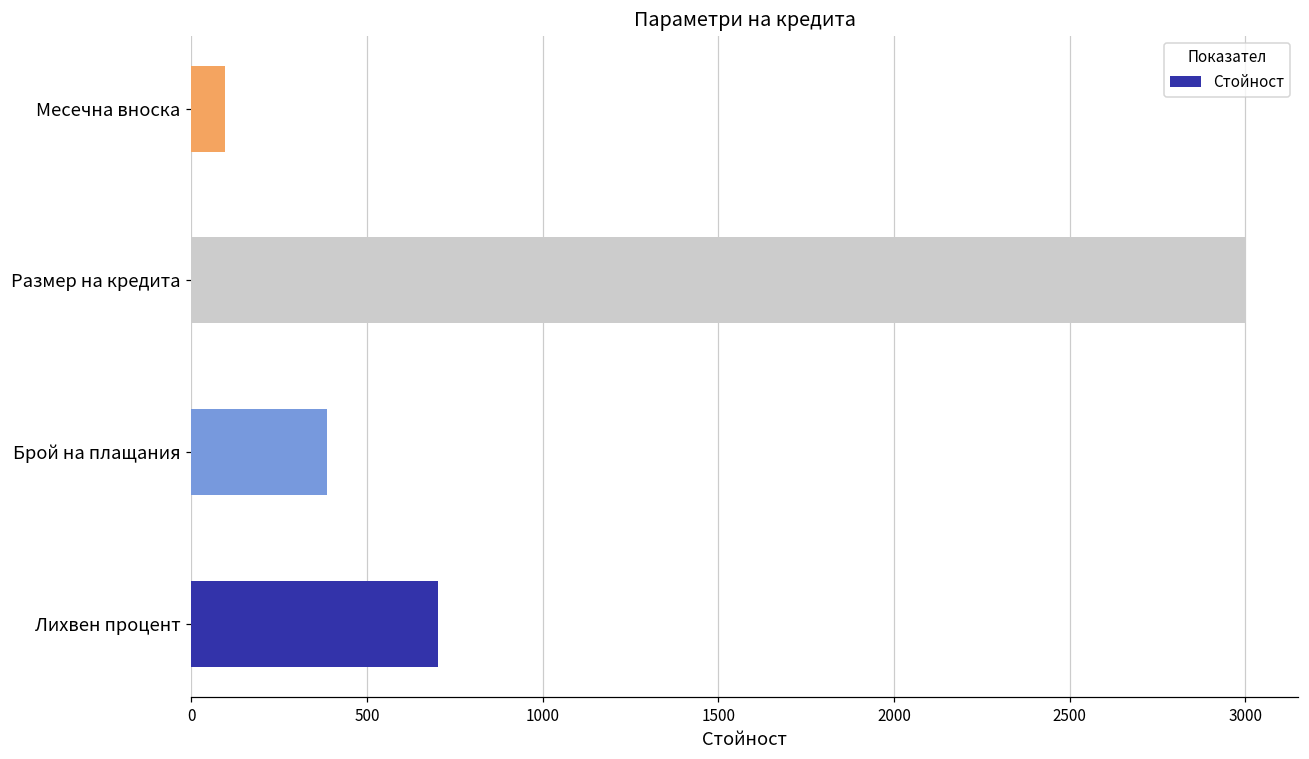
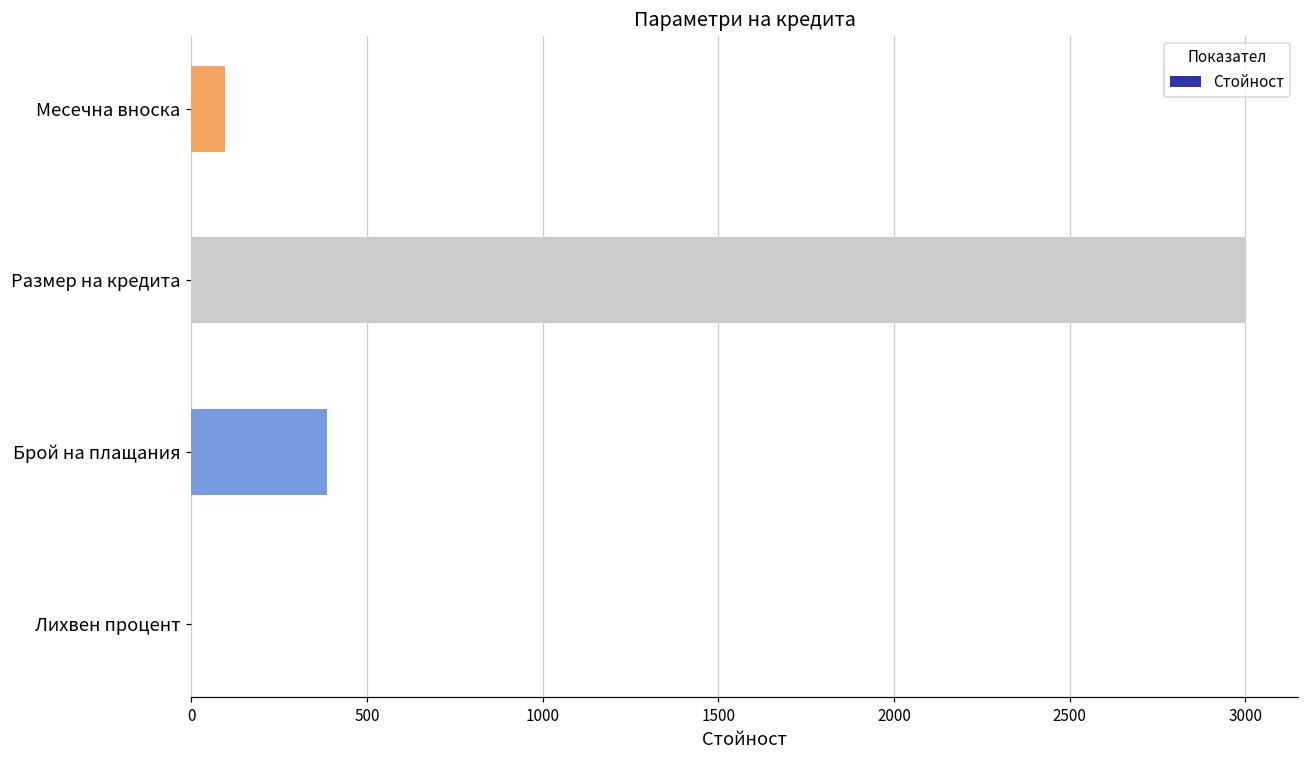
  {
    "Месечна вноска": 100,
    "Размер на кредита": 3000,
    "Брой на плащания": 390,
-   "Лихвен процент": 700
+   "Лихвен процент": 0
  }
